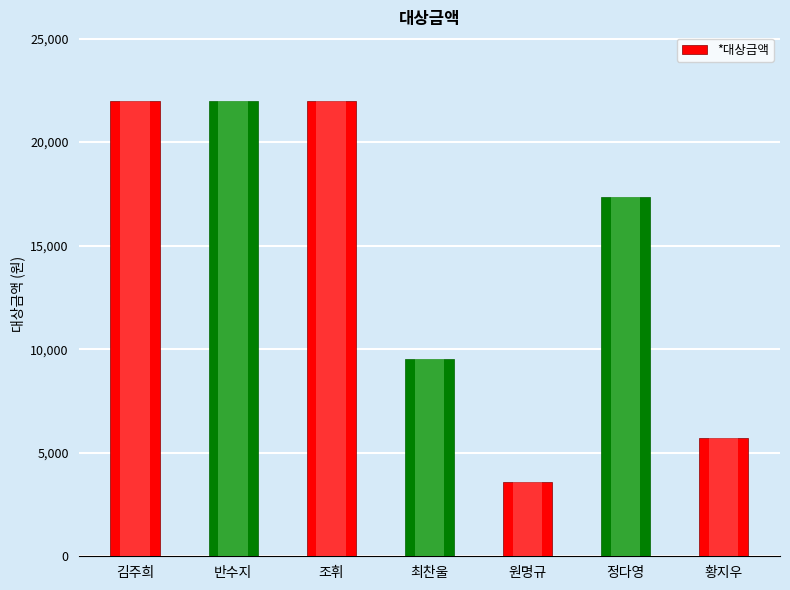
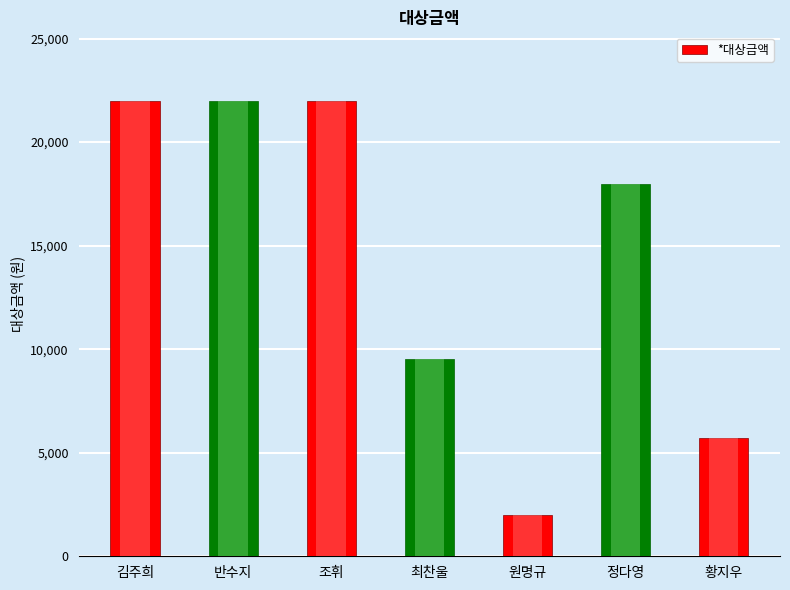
  {
    "김주희": "22,000",
    "반수지": "22,000",
    "조휘": "22,000",
    "최찬울": "9,500",
-   "원명규": "3,600",
-   "정다영": "17,300",
+   "원명규": "2,000",
+   "정다영": "18,000",
    "황지우": "5,700"
  }
